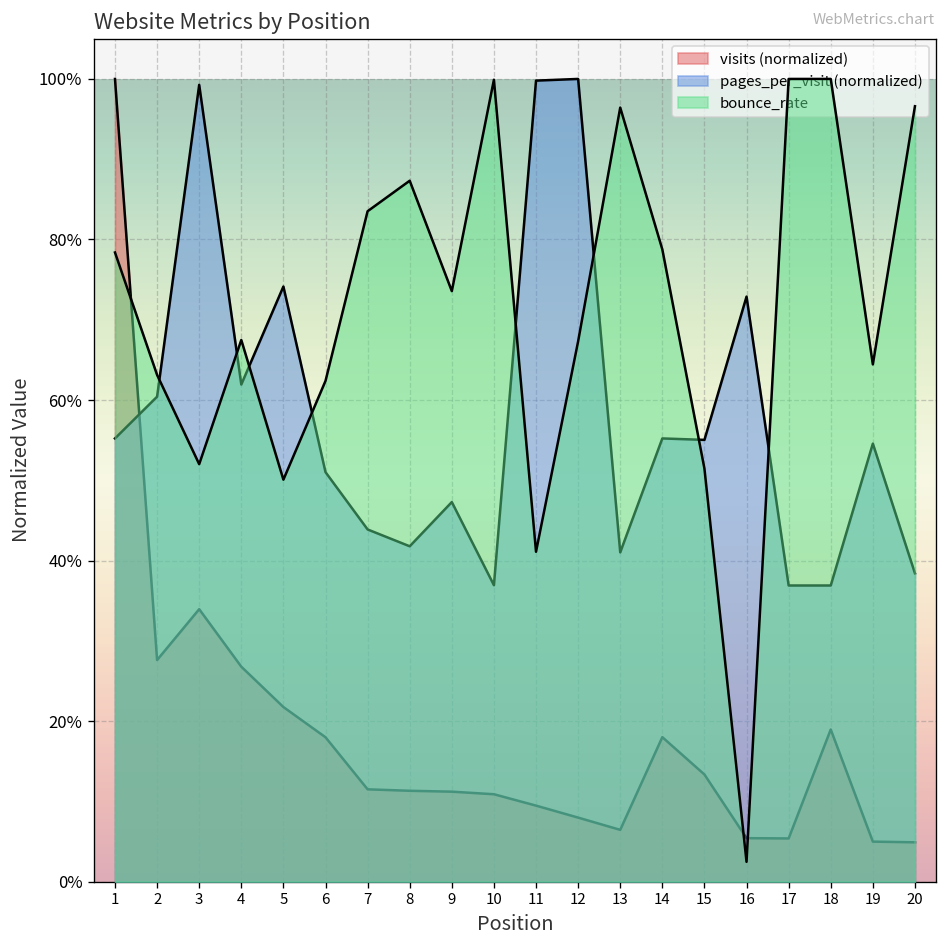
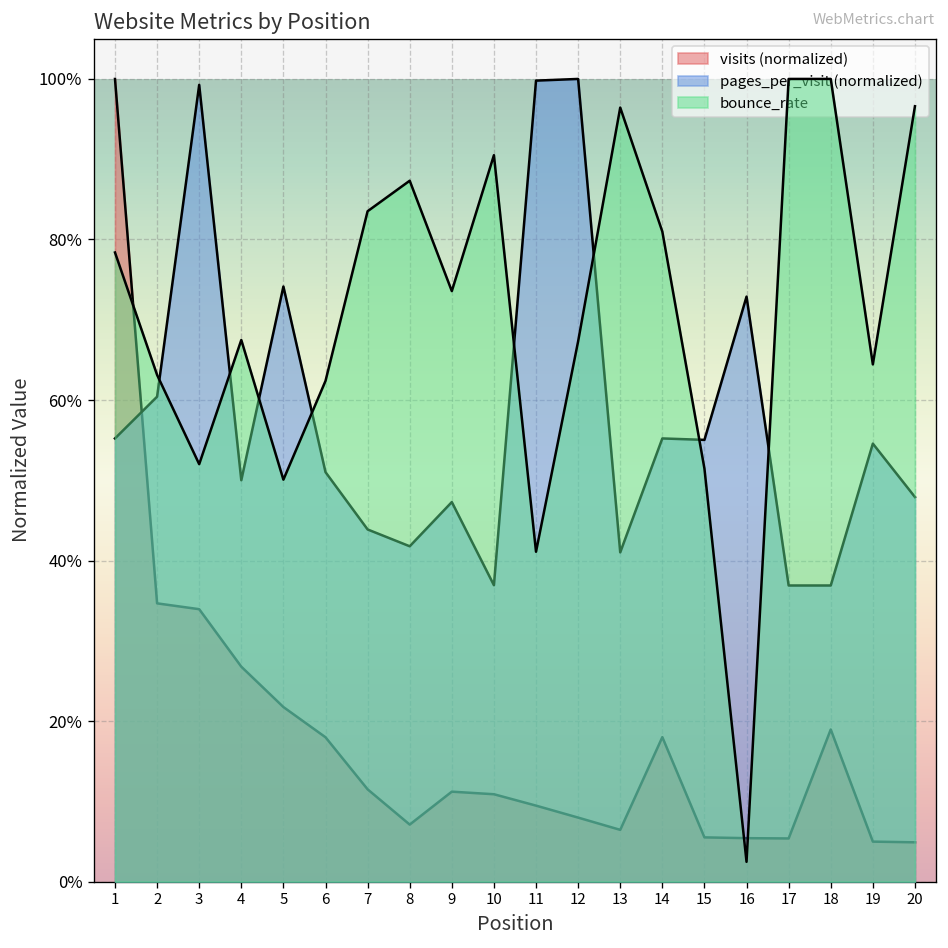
  {
    "visits (normalized)": {
      "1": "100%",
-     "2": "28%",
+     "2": "35%",
      "3": "34%",
      "4": "27%",
      "5": "22%",
      "6": "18%",
      "7": "12%",
-     "8": "11%",
+     "8": "7%",
      "9": "11%",
      "10": "11%",
      "11": "9%",
      "12": "8%",
      "13": "6%",
      "14": "18%",
-     "15": "13%",
+     "15": "6%",
      "16": "5%",
      "17": "5%",
      "18": "19%",
      "19": "5%",
      "20": "5%"
    },
    "pages_per_visit (normalized)": {
      "1": "55%",
      "2": "60%",
      "3": "99%",
-     "4": "62%",
+     "4": "50%",
      "5": "74%",
      "6": "51%",
      "7": "44%",
      "8": "42%",
      "9": "47%",
      "10": "37%",
      "11": "100%",
      "12": "100%",
      "13": "41%",
      "14": "55%",
      "15": "55%",
      "16": "73%",
      "17": "37%",
      "18": "37%",
      "19": "55%",
-     "20": "38%"
+     "20": "48%"
    },
    "bounce_rate": {
      "1": "78%",
      "2": "63%",
      "3": "52%",
      "4": "67%",
      "5": "50%",
      "6": "62%",
      "7": "84%",
      "8": "87%",
      "9": "74%",
-     "10": "100%",
+     "10": "91%",
      "11": "41%",
      "12": "67%",
      "13": "96%",
-     "14": "79%",
+     "14": "81%",
      "15": "51%",
      "16": "2%",
      "19": "64%"
    }
  }
